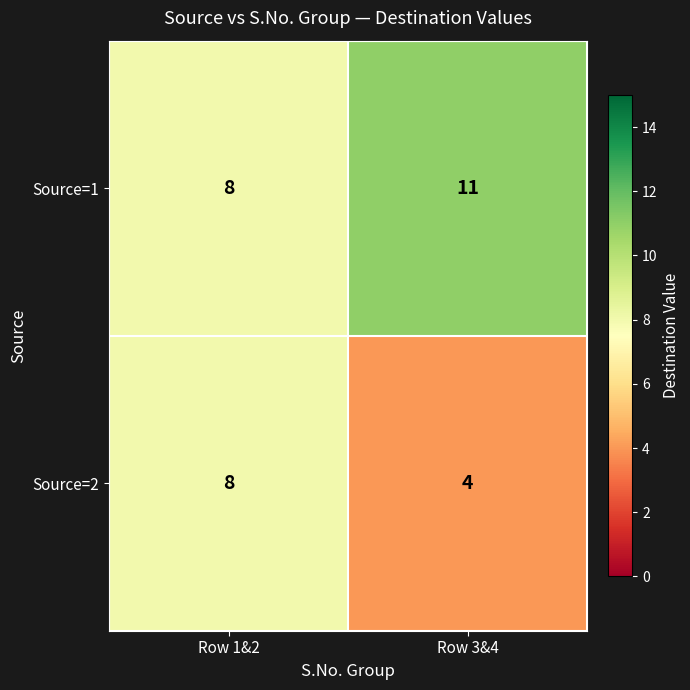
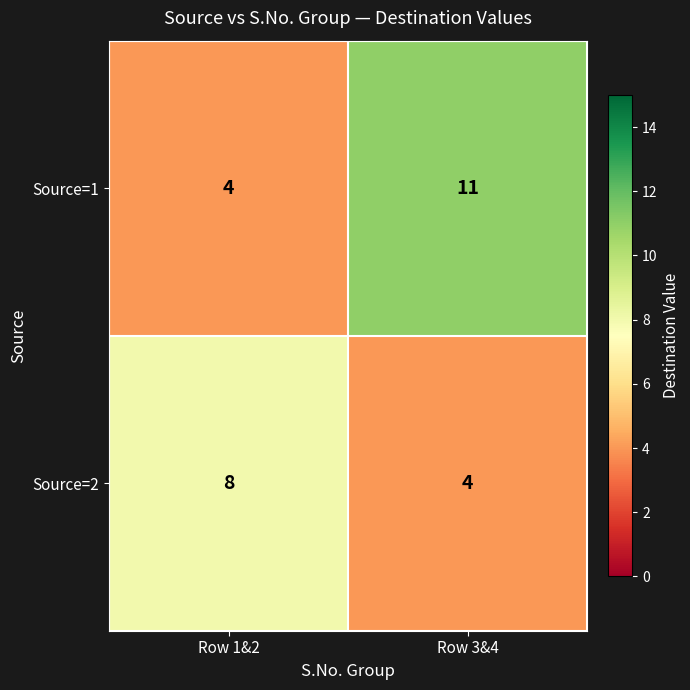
  {
    "Source=1": {
-     "Row 1&2": 8,
+     "Row 1&2": 4,
      "Row 3&4": 11
    },
    "Source=2": {
      "Row 1&2": 8,
      "Row 3&4": 4
    }
  }
